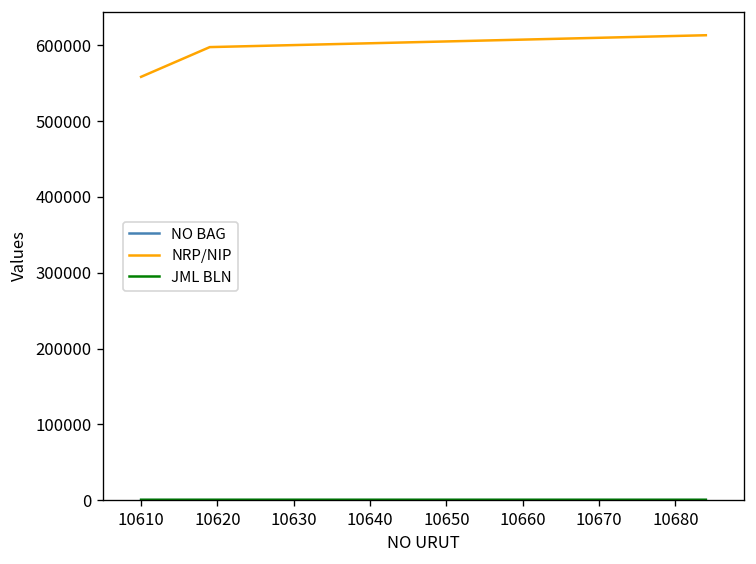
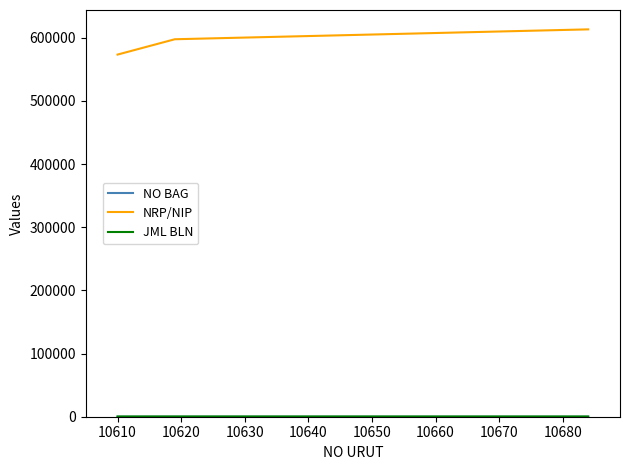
  {
    "NRP/NIP": {
-     "10610": 560000
+     "10610": 570000
    }
  }
